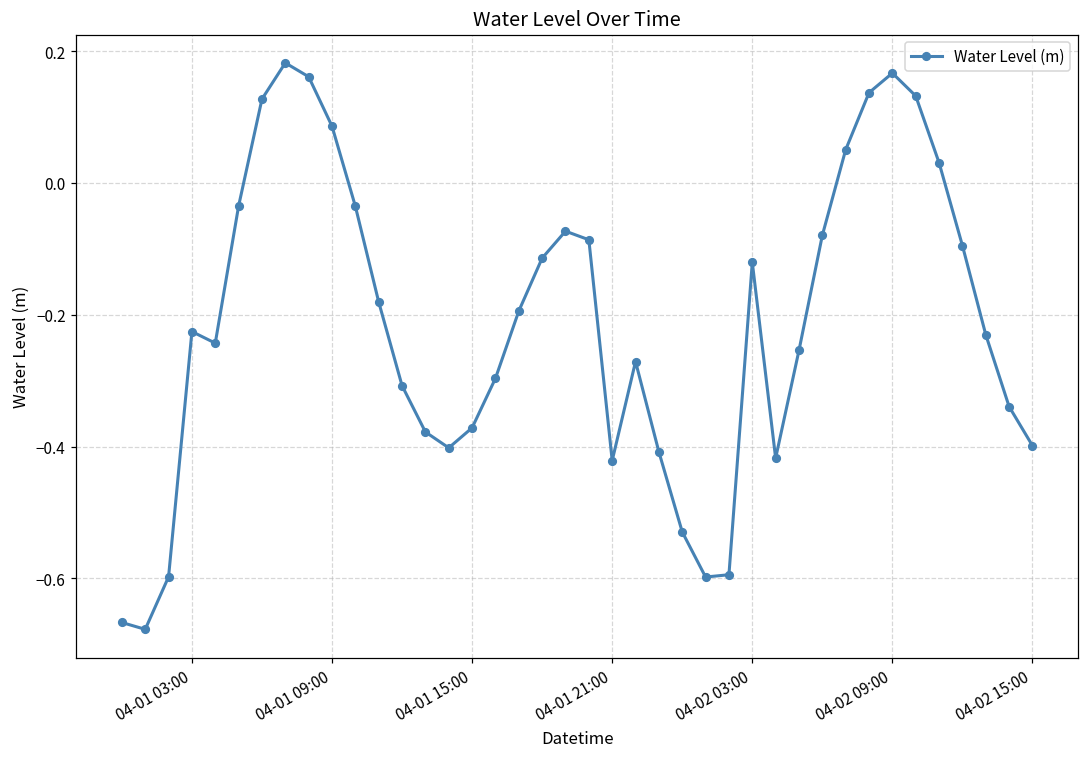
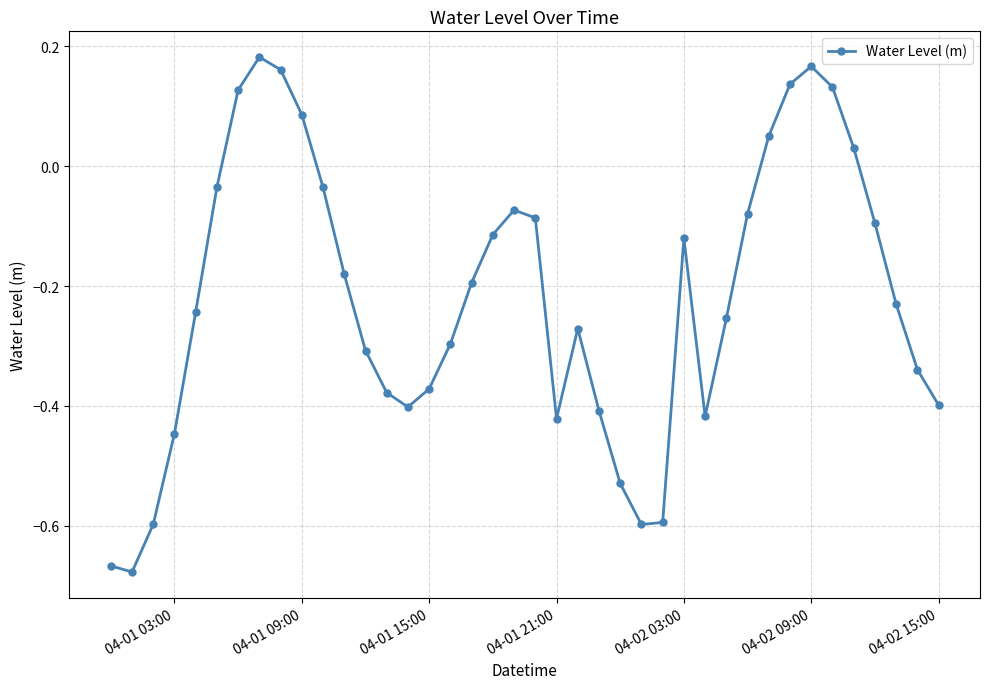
  {
-   "04-01 03:00": -0.23,
+   "04-01 03:00": -0.45,
    "04-01 09:00": 0.09,
    "04-01 15:00": -0.37,
    "04-01 21:00": -0.42,
    "04-02 03:00": -0.12,
    "04-02 09:00": 0.17,
    "04-02 15:00": -0.40
  }
